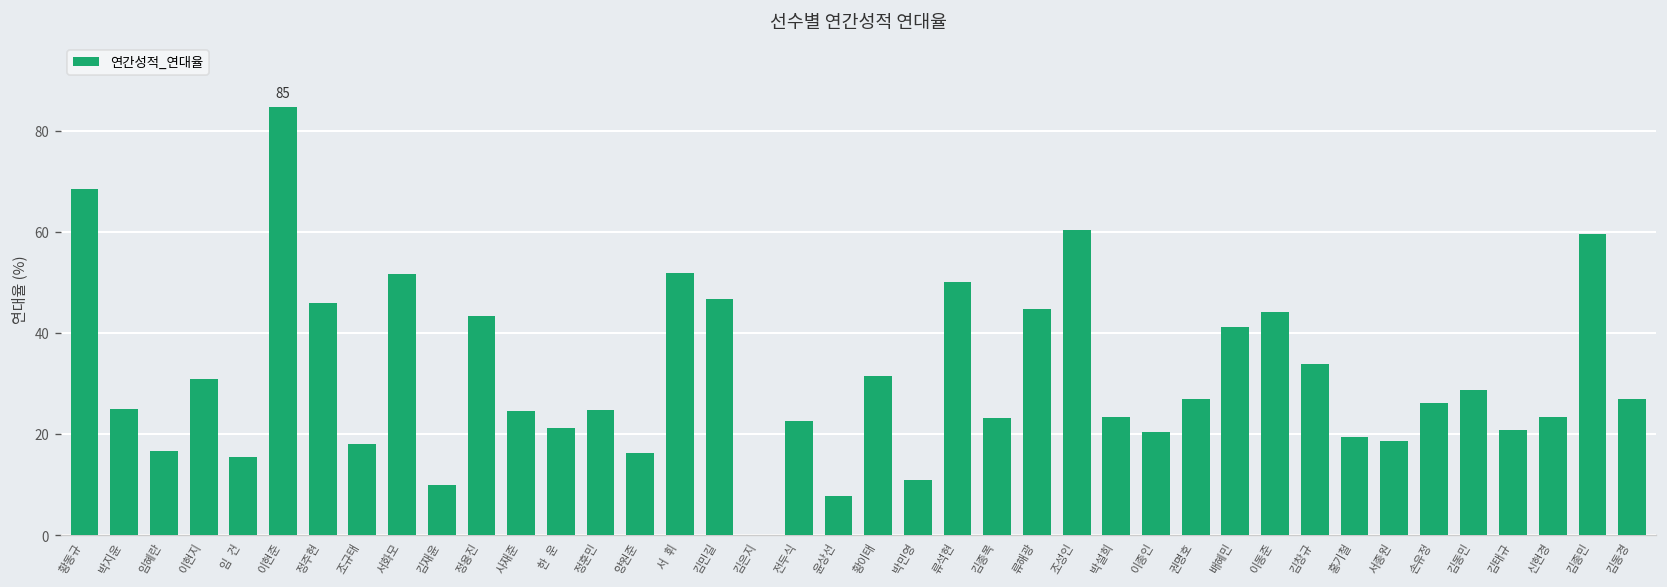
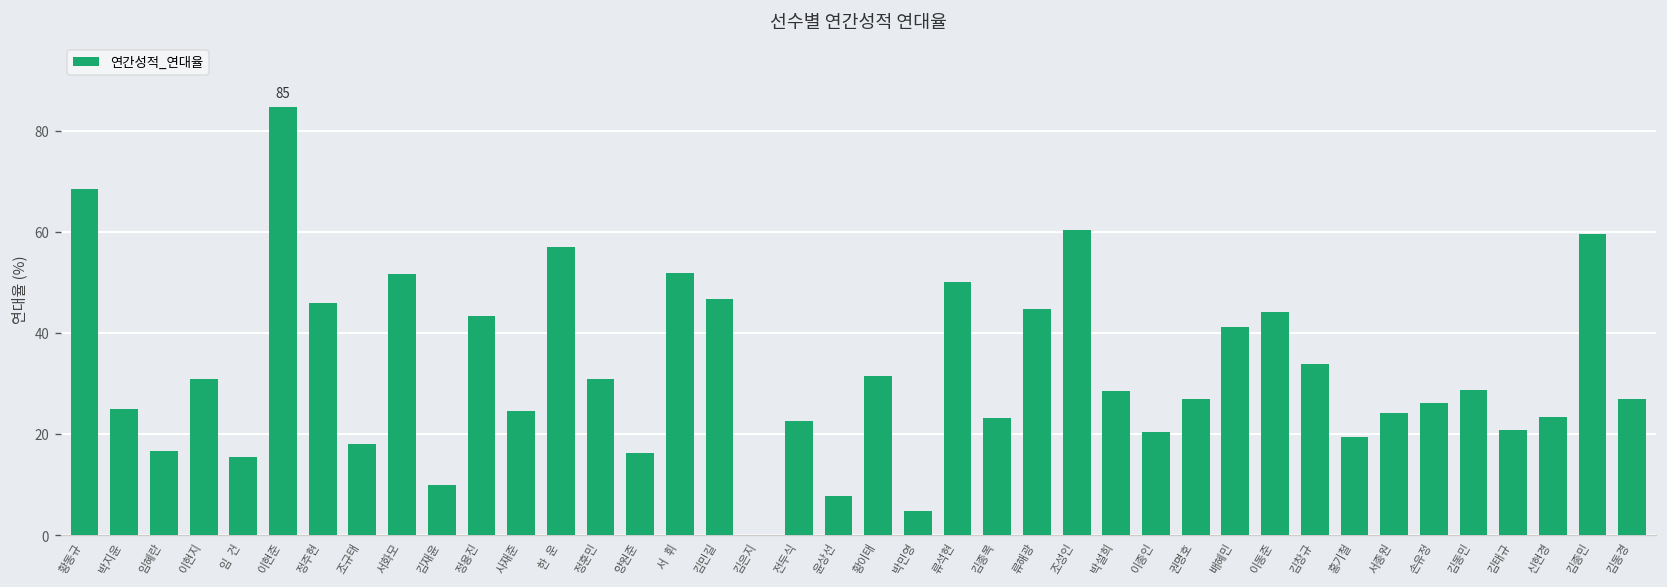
  {
    "황동규": 69,
    "박지윤": 25,
    "임혜란": 17,
    "이현지": 31,
    "임 건": 15,
    "정주현": 46,
    "조규태": 18,
    "서화모": 52,
    "김재윤": 10,
    "정용진": 43,
    "사재준": 25,
-   "한 운": 21,
-   "정훈민": 25,
+   "한 운": 57,
+   "정훈민": 31,
    "양원준": 16,
    "서 휘": 52,
    "김민길": 47,
    "김은지": 0,
    "전두식": 23,
    "윤상선": 8,
    "황이태": 31,
-   "박민영": 11,
+   "박민영": 5,
    "류석현": 50,
    "김종목": 23,
    "류해광": 45,
    "조성인": 60,
-   "박설희": 23,
+   "박설희": 29,
    "이종인": 20,
    "권명호": 27,
    "배혜민": 41,
    "이동준": 44,
    "김창규": 34,
    "홍기철": 20,
-   "서종원": 19,
+   "서종원": 24,
    "손유정": 26,
    "김동민": 29,
    "김태규": 21,
    "신현경": 23,
    "김종민": 60,
    "김동경": 27
  }
